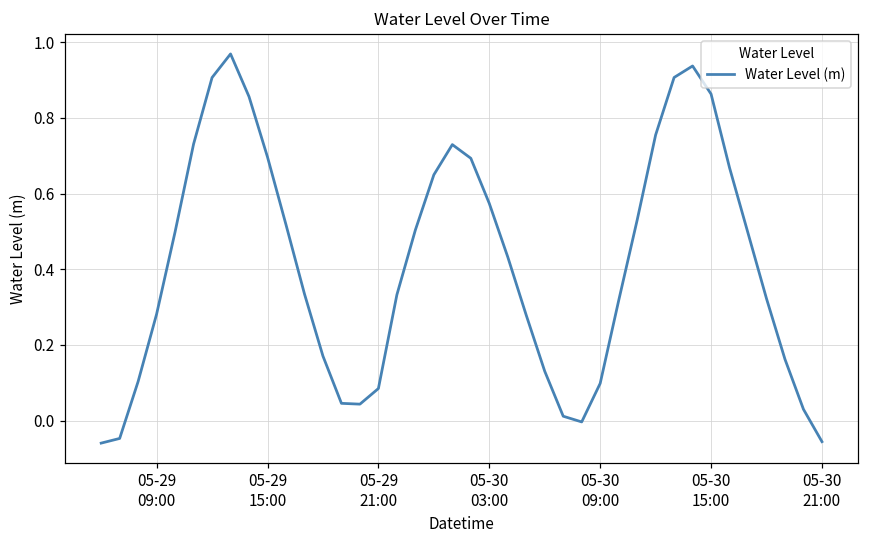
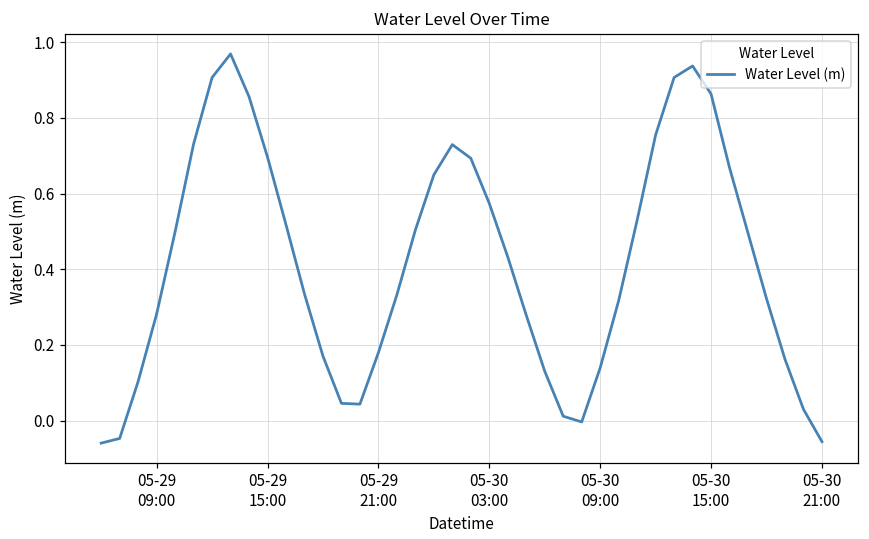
  {
    "05-29 09:00": 0.28,
    "05-29 15:00": 0.70,
-   "05-29 21:00": 0.08,
+   "05-29 21:00": 0.18,
    "05-30 03:00": 0.57,
-   "05-30 09:00": 0.10,
+   "05-30 09:00": 0.14,
    "05-30 15:00": 0.86,
    "05-30 21:00": -0.06
  }
